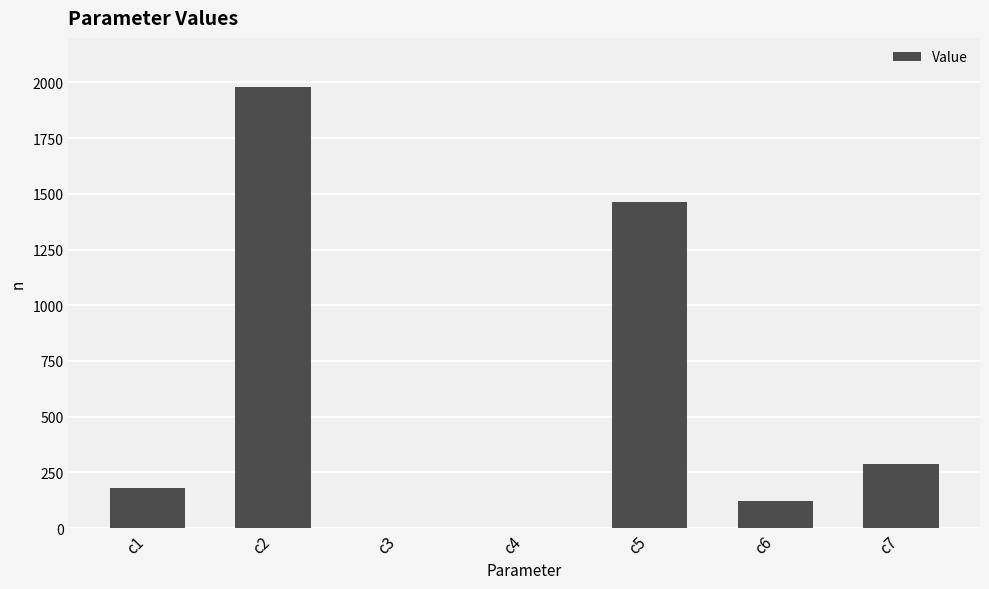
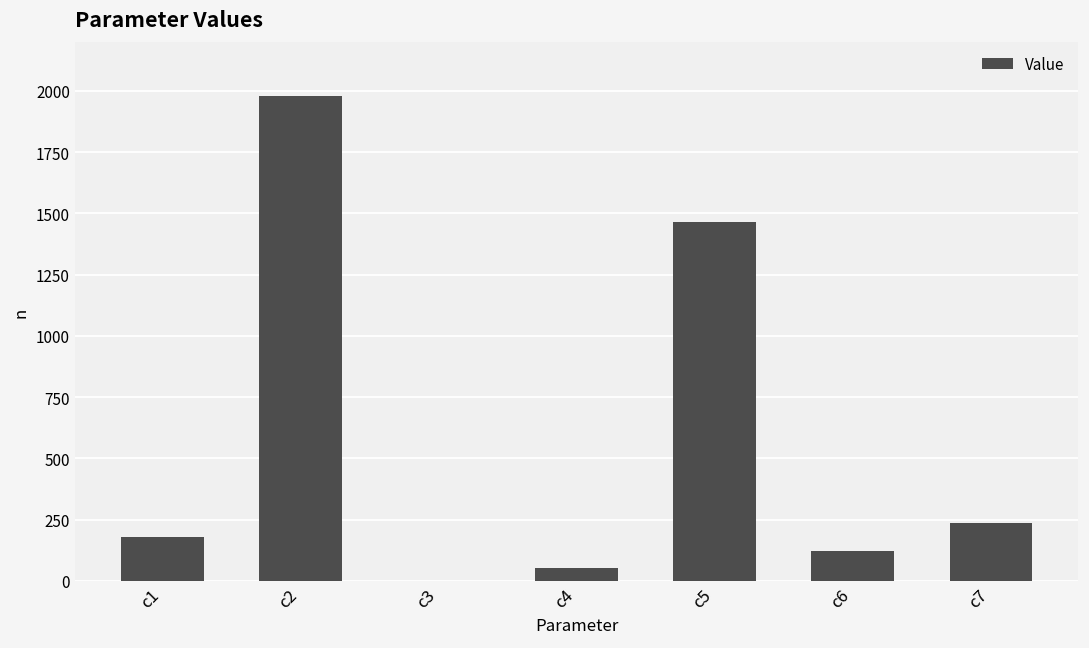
  {
    "c1": 180,
    "c2": 1980,
-   "c4": 0,
+   "c4": 50,
    "c5": 1460,
    "c6": 120,
-   "c7": 290
+   "c7": 240
  }
